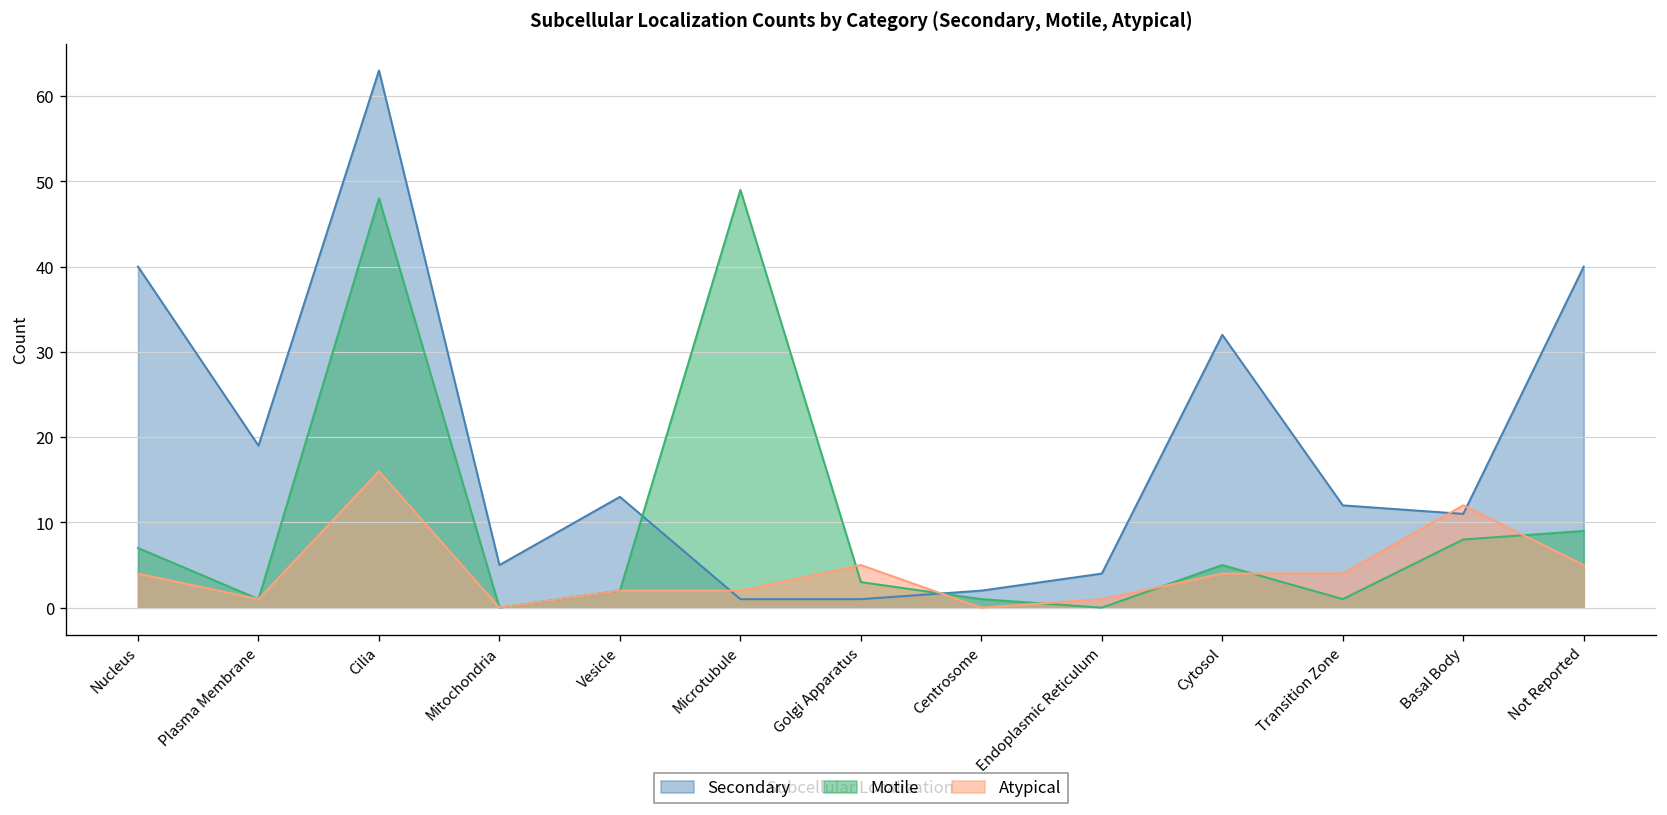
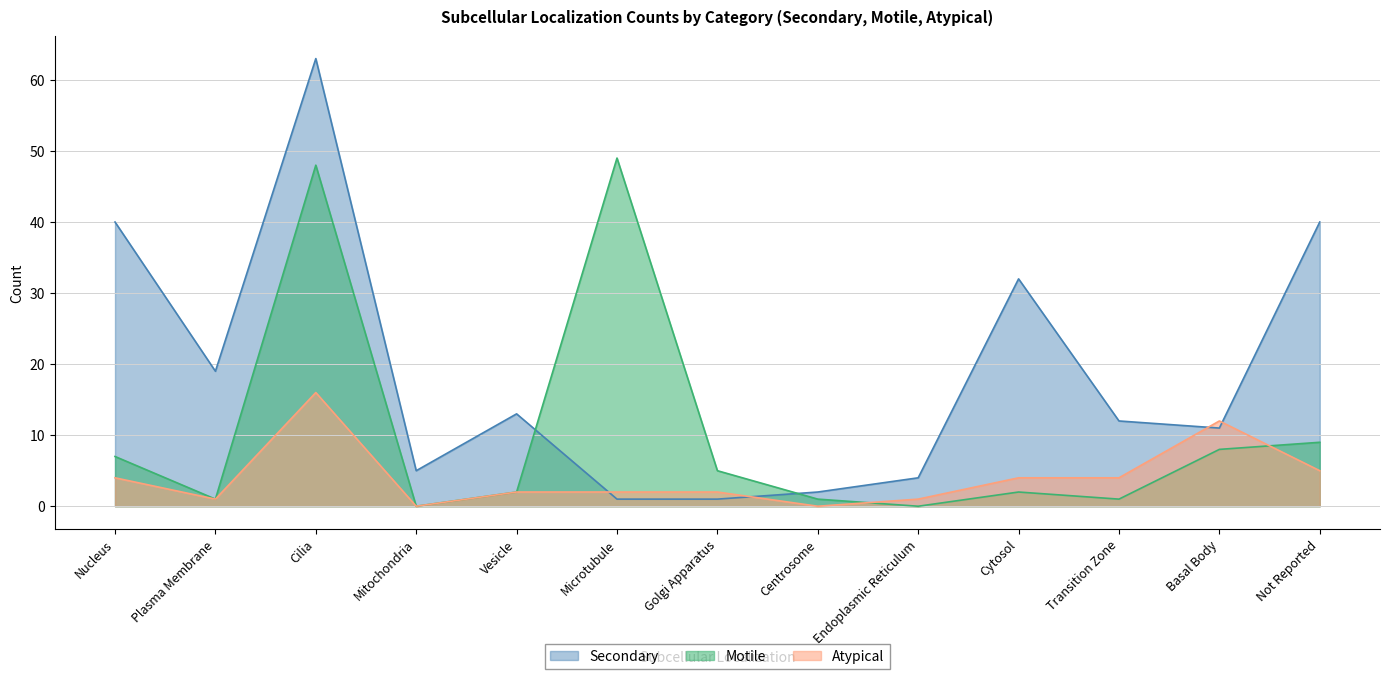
  {
    "Secondary": {
      "Nucleus": 40,
      "Plasma Membrane": 19,
      "Cilia": 63,
      "Mitochondria": 5,
      "Vesicle": 13,
      "Microtubule": 1,
      "Golgi Apparatus": 1,
      "Centrosome": 2,
      "Endoplasmic Reticulum": 4,
      "Cytosol": 32,
      "Transition Zone": 12,
      "Basal Body": 11,
      "Not Reported": 40
    },
    "Motile": {
      "Nucleus": 7,
      "Cilia": 48,
      "Microtubule": 49,
-     "Golgi Apparatus": 3,
+     "Golgi Apparatus": 5,
      "Centrosome": 1,
      "Endoplasmic Reticulum": 0,
-     "Cytosol": 5,
+     "Cytosol": 2,
      "Transition Zone": 1,
      "Basal Body": 8,
      "Not Reported": 9
    },
    "Atypical": {
      "Nucleus": 4,
      "Cilia": 16,
      "Microtubule": 2,
-     "Golgi Apparatus": 5,
+     "Golgi Apparatus": 2,
      "Centrosome": 0,
      "Endoplasmic Reticulum": 1,
      "Cytosol": 4,
      "Transition Zone": 4,
      "Basal Body": 12,
      "Not Reported": 5
    }
  }
